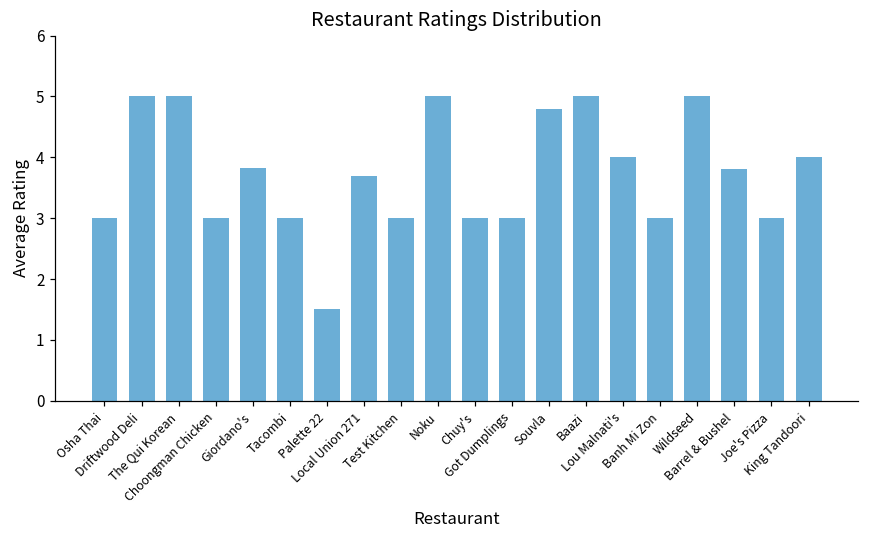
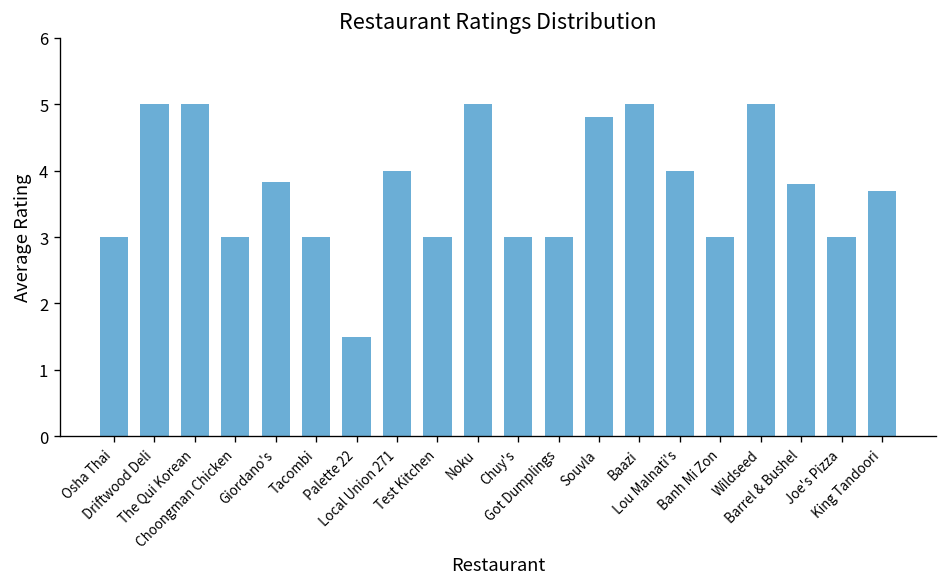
  {
    "Osha Thai": 3.0,
    "Driftwood Deli": 5.0,
    "The Qui Korean": 5.0,
    "Choongman Chicken": 3.0,
    "Giordano's": 3.8,
    "Tacombi": 3.0,
    "Palette 22": 1.5,
-   "Local Union 271": 3.7,
+   "Local Union 271": 4.0,
    "Test Kitchen": 3.0,
    "Noku": 5.0,
    "Chuy's": 3.0,
    "Got Dumplings": 3.0,
    "Souvla": 4.8,
    "Baazi": 5.0,
    "Lou Malnati's": 4.0,
    "Banh Mi Zon": 3.0,
    "Wildseed": 5.0,
    "Barrel & Bushel": 3.8,
    "Joe's Pizza": 3.0,
-   "King Tandoori": 4.0
+   "King Tandoori": 3.7
  }
